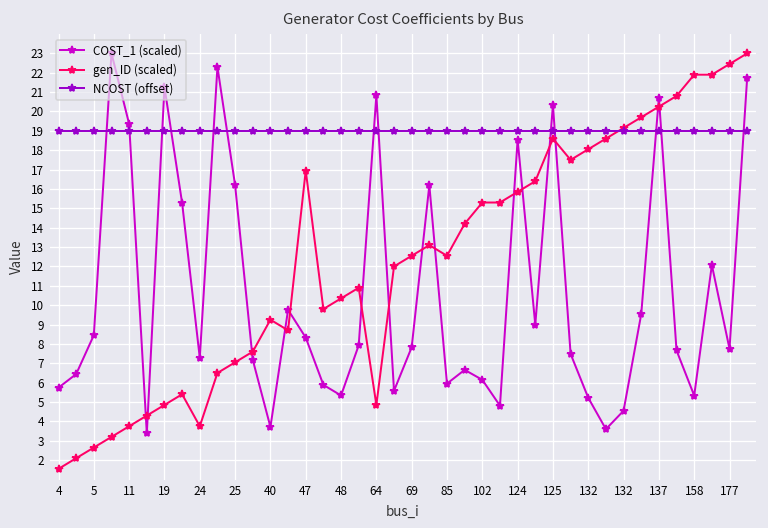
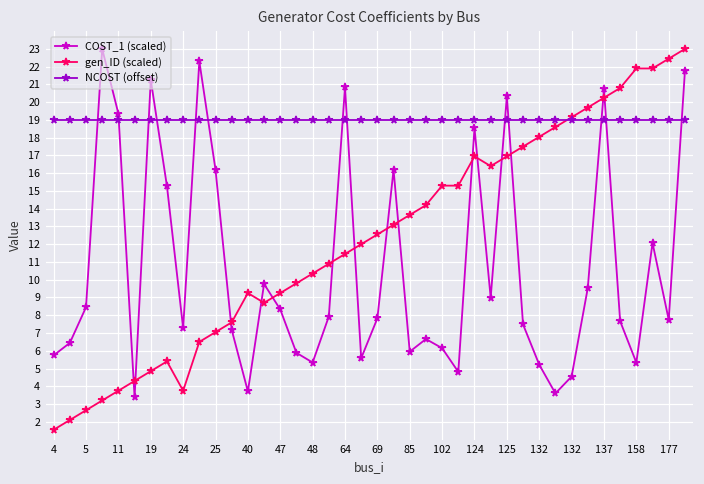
  {
    "gen_ID (scaled)": {
      "4": 1.6,
      "24": 3.8,
      "40": 9.3,
-     "47": 17.0,
+     "47": 9.3,
      "48": 10.4,
-     "64": 4.9,
+     "64": 11.5,
      "69": 12.6,
-     "85": 12.6,
+     "85": 13.6,
      "102": 15.3,
-     "124": 15.9,
-     "125": 18.6,
+     "124": 17.0,
+     "125": 17.0,
      "137": 20.3,
      "158": 21.9,
      "177": 22.5
    }
  }
